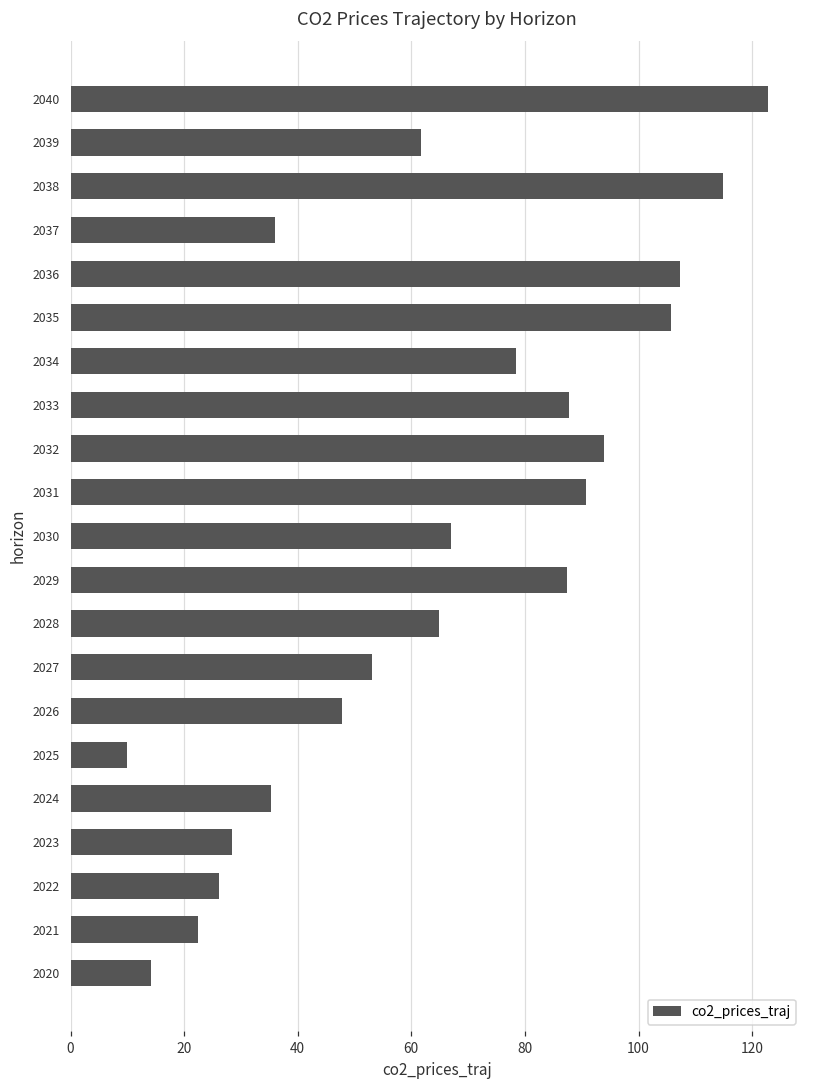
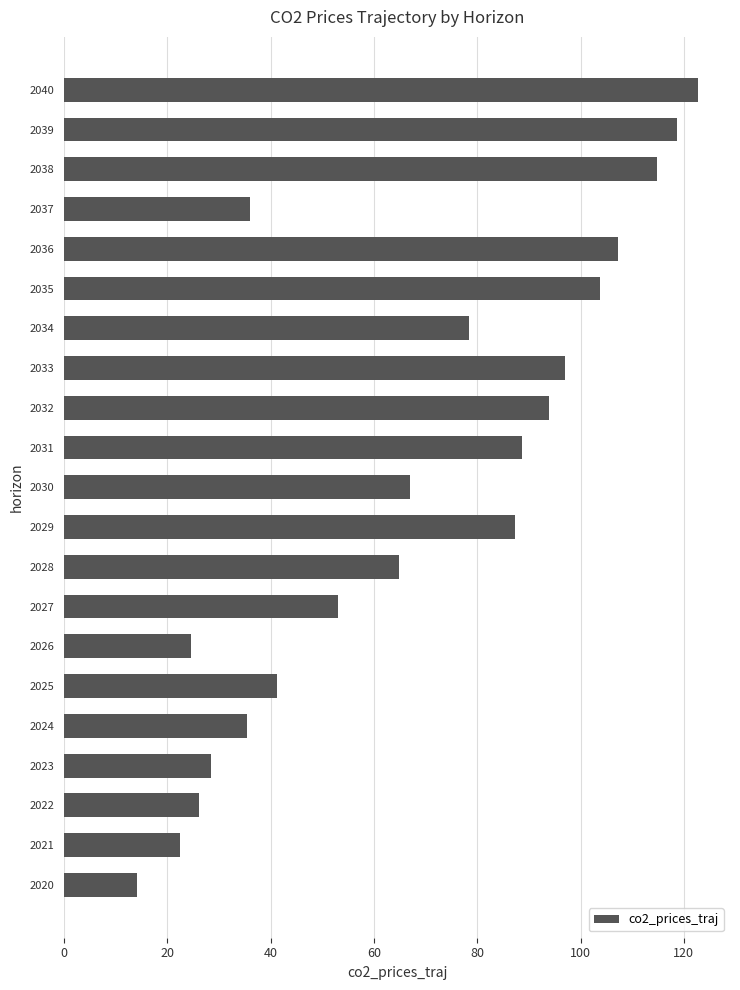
  {
    "2040": 123,
-   "2039": 62,
+   "2039": 119,
    "2038": 115,
    "2037": 36,
    "2036": 107,
-   "2035": 106,
+   "2035": 104,
    "2034": 78,
-   "2033": 88,
+   "2033": 97,
    "2032": 94,
-   "2031": 91,
+   "2031": 89,
    "2030": 67,
    "2029": 87,
    "2028": 65,
    "2027": 53,
-   "2026": 48,
-   "2025": 10,
+   "2026": 24,
+   "2025": 41,
    "2024": 35,
    "2023": 28,
    "2022": 26,
    "2021": 22,
    "2020": 14
  }
